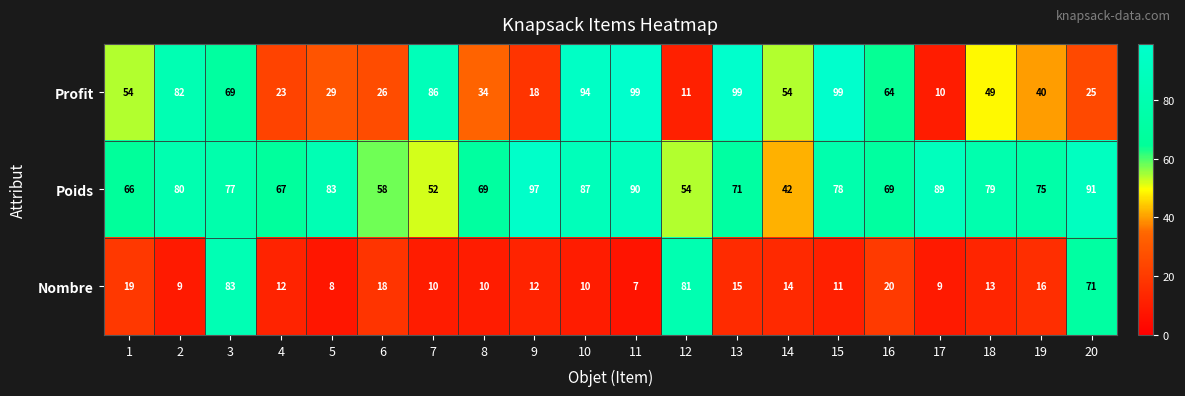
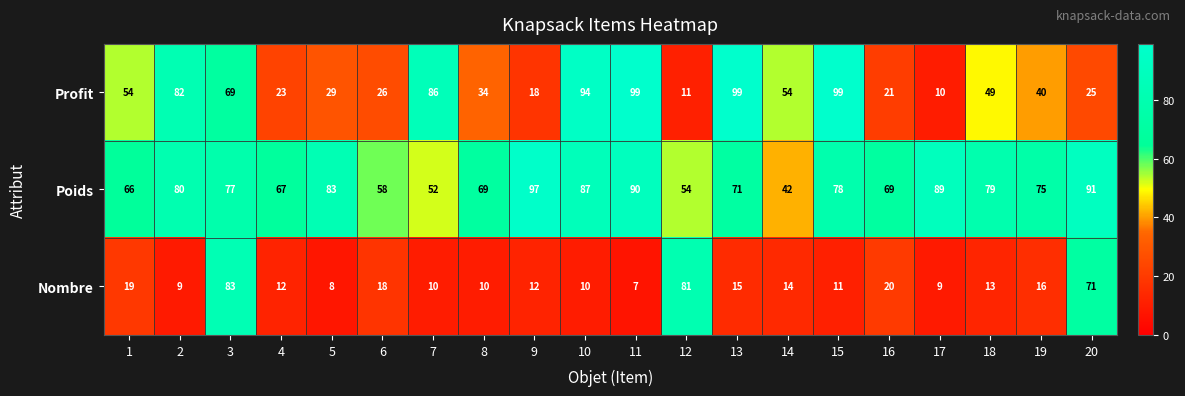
  {
    "Profit": {
      "1": 54,
      "2": 82,
      "3": 69,
      "4": 23,
      "5": 29,
      "6": 26,
      "7": 86,
      "8": 34,
      "9": 18,
      "10": 94,
      "11": 99,
      "12": 11,
      "13": 99,
      "14": 54,
      "15": 99,
-     "16": 64,
+     "16": 21,
      "17": 10,
      "18": 49,
      "19": 40,
      "20": 25
    },
    "Poids": {
      "1": 66,
      "2": 80,
      "3": 77,
      "4": 67,
      "5": 83,
      "6": 58,
      "7": 52,
      "8": 69,
      "9": 97,
      "10": 87,
      "11": 90,
      "12": 54,
      "13": 71,
      "14": 42,
      "15": 78,
      "16": 69,
      "17": 89,
      "18": 79,
      "19": 75,
      "20": 91
    },
    "Nombre": {
      "1": 19,
      "2": 9,
      "3": 83,
      "4": 12,
      "5": 8,
      "6": 18,
      "7": 10,
      "8": 10,
      "9": 12,
      "10": 10,
      "11": 7,
      "12": 81,
      "13": 15,
      "14": 14,
      "15": 11,
      "16": 20,
      "17": 9,
      "18": 13,
      "19": 16,
      "20": 71
    }
  }
